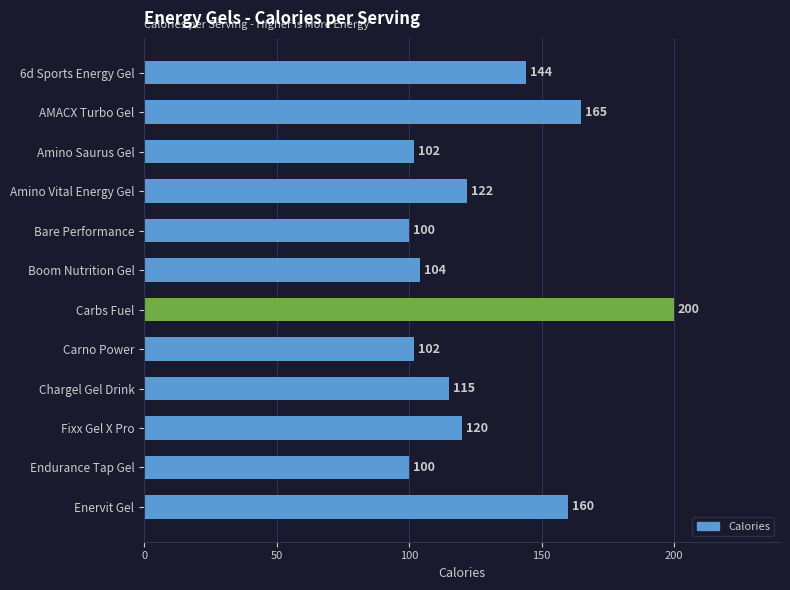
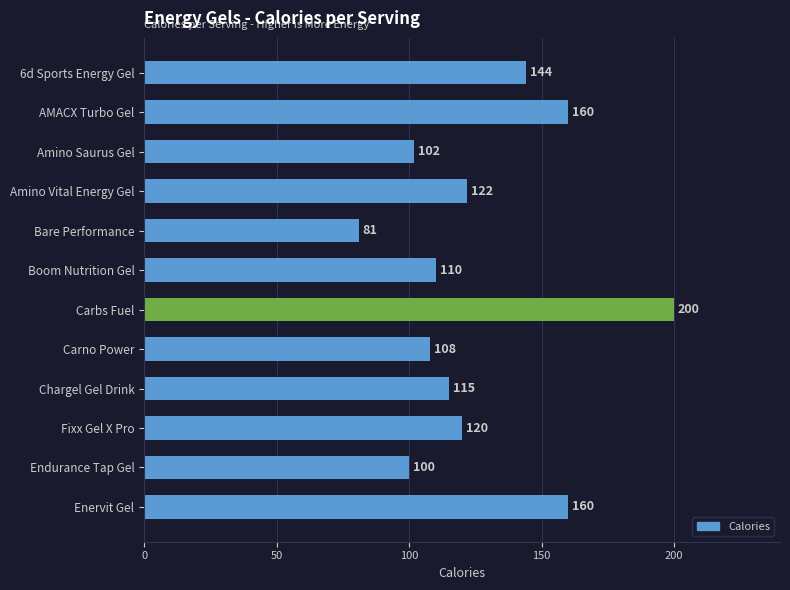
  {
    "6d Sports Energy Gel": 144,
-   "AMACX Turbo Gel": 165,
+   "AMACX Turbo Gel": 160,
    "Amino Saurus Gel": 102,
    "Amino Vital Energy Gel": 122,
-   "Bare Performance": 100,
-   "Boom Nutrition Gel": 104,
+   "Bare Performance": 81,
+   "Boom Nutrition Gel": 110,
    "Carbs Fuel": 200,
-   "Carno Power": 102,
+   "Carno Power": 108,
    "Chargel Gel Drink": 115,
    "Fixx Gel X Pro": 120,
    "Endurance Tap Gel": 100,
    "Enervit Gel": 160
  }
